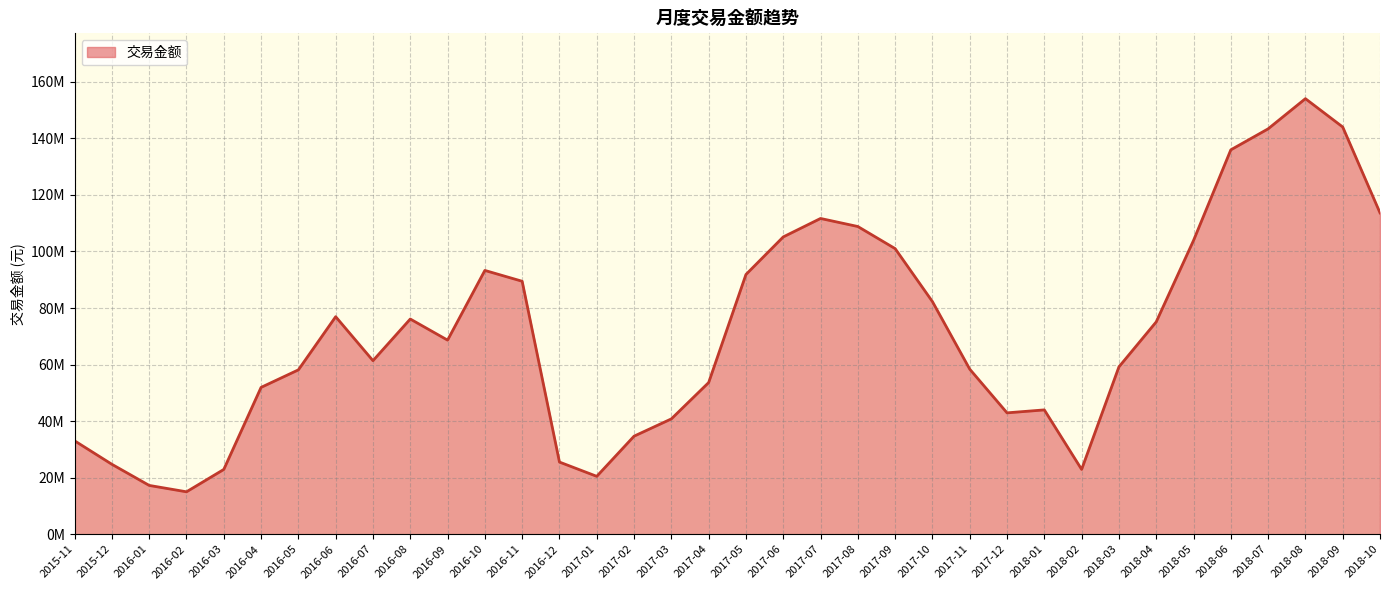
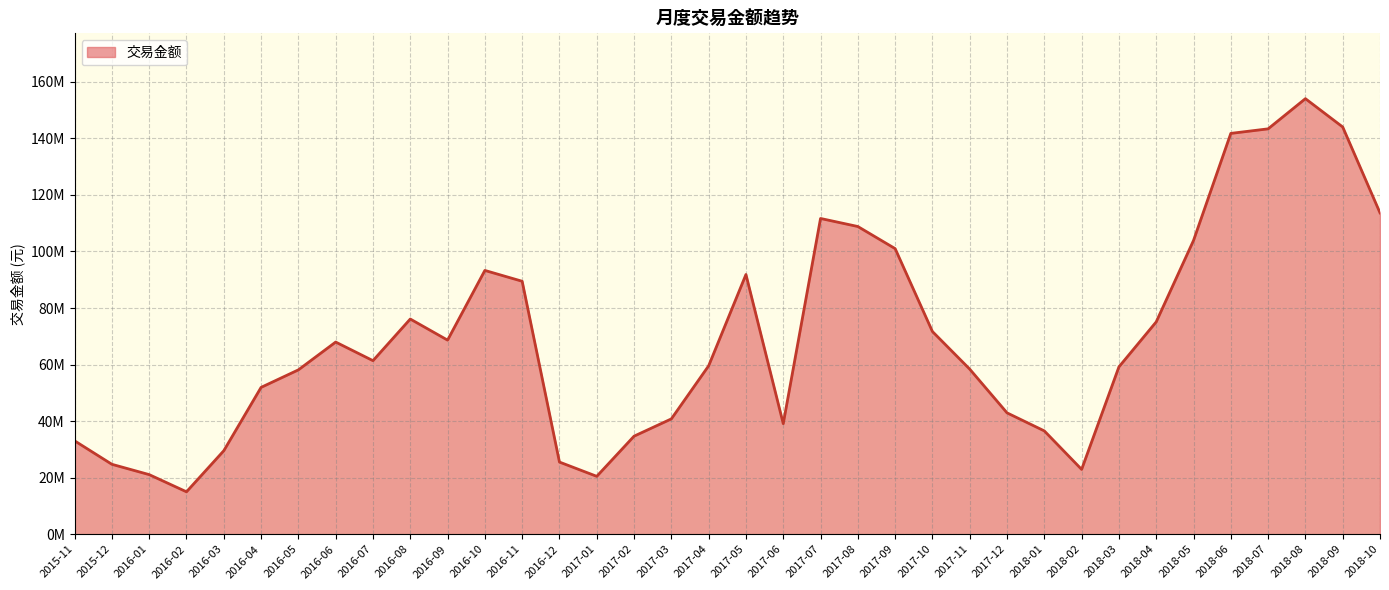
  {
    "2015-11": 33000000,
    "2015-12": 25000000,
-   "2016-01": 17000000,
+   "2016-01": 21000000,
    "2016-02": 15000000,
-   "2016-03": 23000000,
+   "2016-03": 30000000,
    "2016-04": 52000000,
    "2016-05": 58000000,
-   "2016-06": 77000000,
+   "2016-06": 68000000,
    "2016-07": 61000000,
    "2016-08": 76000000,
    "2016-09": 69000000,
    "2016-10": 93000000,
    "2016-11": 89000000,
    "2016-12": 26000000,
    "2017-01": 20000000,
    "2017-02": 35000000,
    "2017-03": 41000000,
-   "2017-04": 54000000,
+   "2017-04": 60000000,
    "2017-05": 92000000,
-   "2017-06": 105000000,
+   "2017-06": 39000000,
    "2017-07": 112000000,
    "2017-08": 109000000,
    "2017-09": 101000000,
-   "2017-10": 82000000,
+   "2017-10": 72000000,
    "2017-11": 58000000,
    "2017-12": 43000000,
-   "2018-01": 44000000,
+   "2018-01": 37000000,
    "2018-02": 23000000,
    "2018-03": 59000000,
    "2018-04": 75000000,
    "2018-05": 104000000,
-   "2018-06": 136000000,
+   "2018-06": 142000000,
    "2018-07": 143000000,
    "2018-08": 154000000,
    "2018-09": 144000000,
    "2018-10": 114000000
  }
